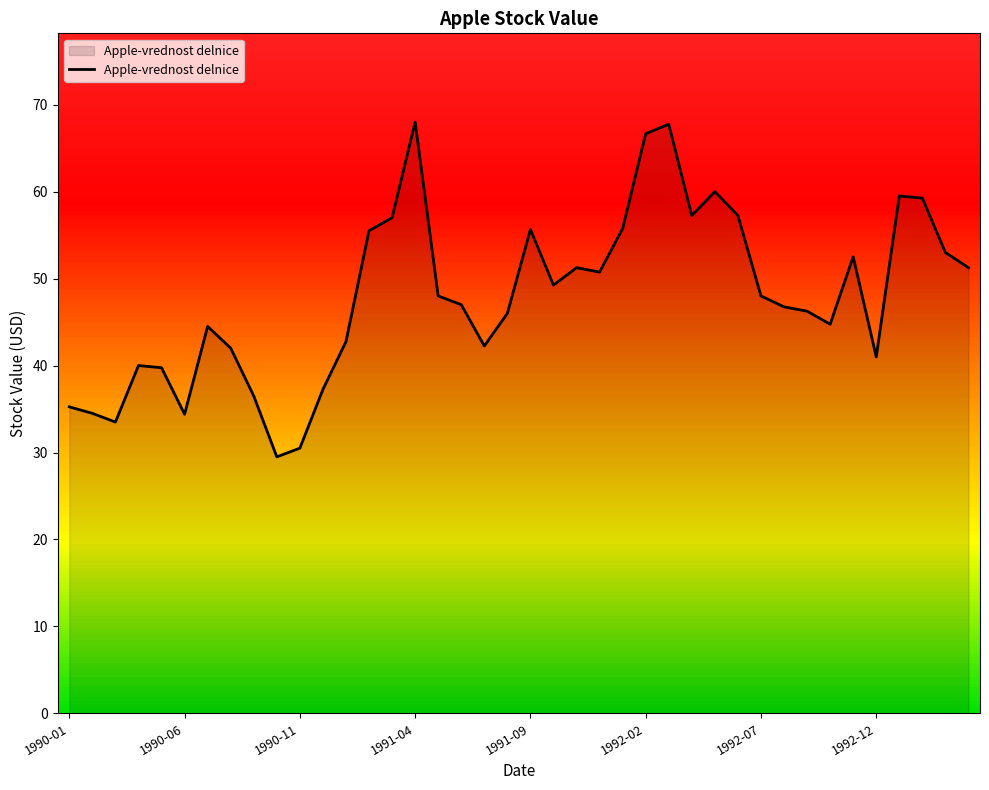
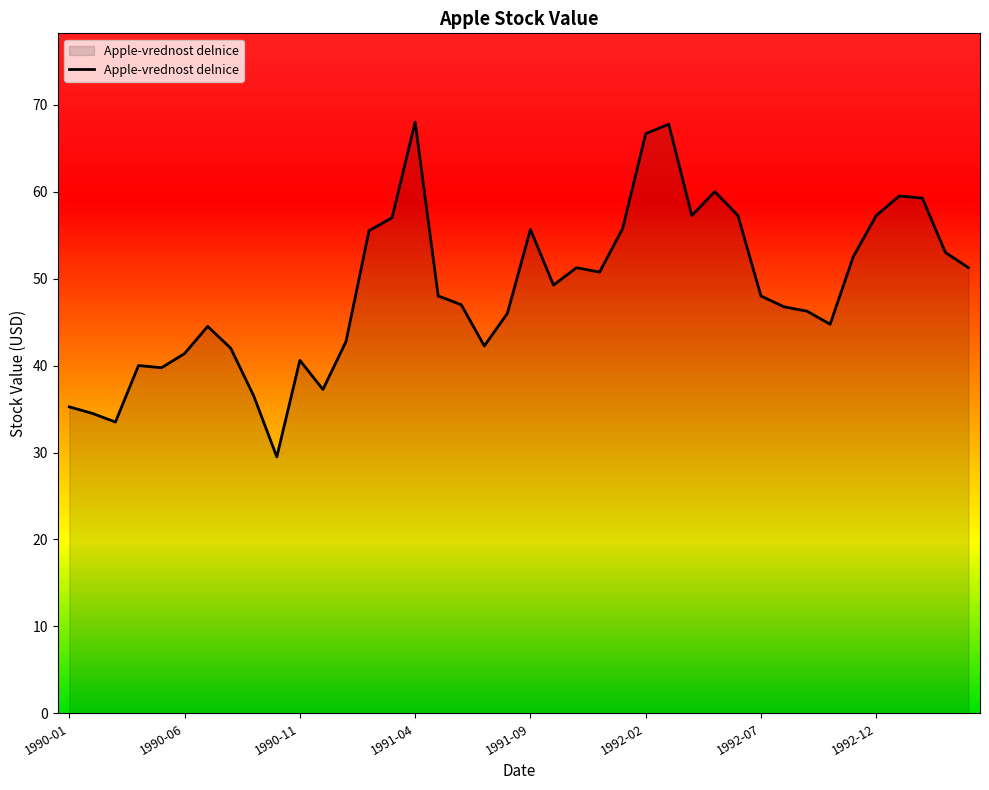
  {
    "1990-01": 35,
-   "1990-06": 34,
-   "1990-11": 31,
+   "1990-06": 41,
+   "1990-11": 41,
    "1991-04": 68,
    "1991-09": 56,
    "1992-02": 67,
    "1992-07": 48,
-   "1992-12": 41
+   "1992-12": 57
  }
